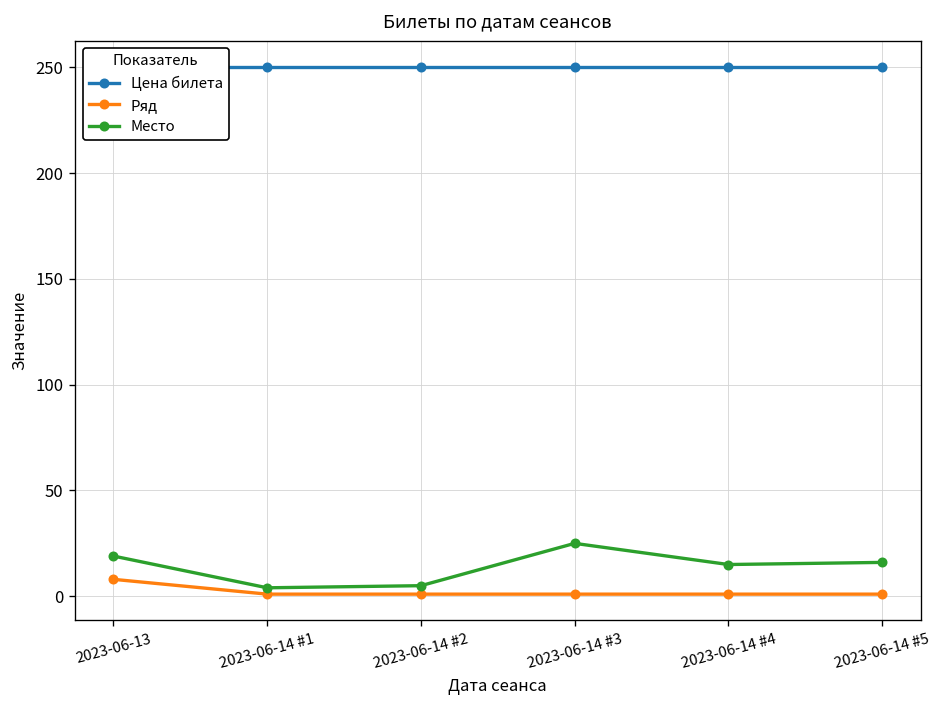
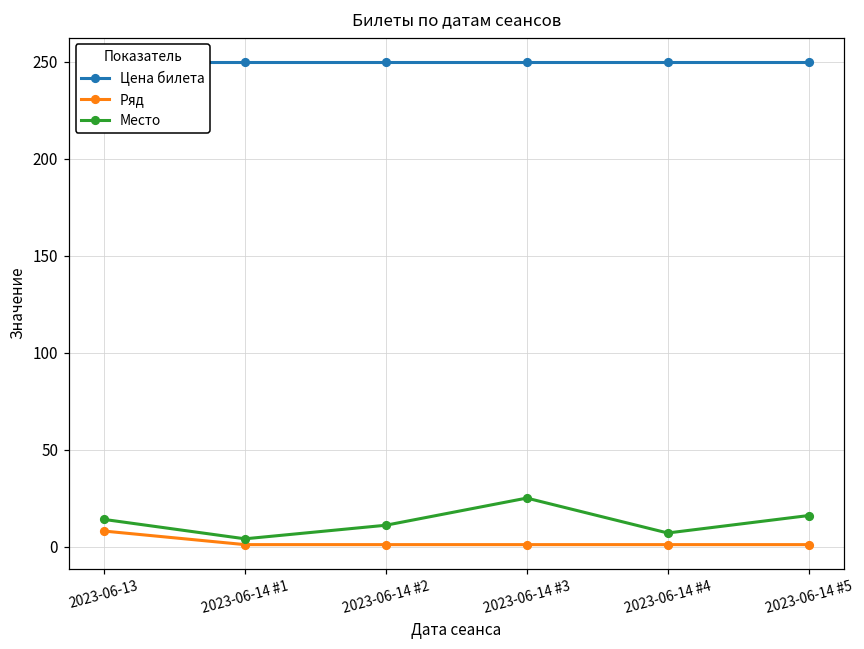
  {
    "Цена билета": {
      "2023-06-14 #1": 250,
      "2023-06-14 #2": 250,
      "2023-06-14 #3": 250,
      "2023-06-14 #4": 250,
      "2023-06-14 #5": 250
    },
    "Ряд": {
      "2023-06-13": 8,
      "2023-06-14 #1": 1,
      "2023-06-14 #2": 1,
      "2023-06-14 #3": 1,
      "2023-06-14 #4": 1,
      "2023-06-14 #5": 1
    },
    "Место": {
-     "2023-06-13": 19,
+     "2023-06-13": 14,
      "2023-06-14 #1": 4,
-     "2023-06-14 #2": 5,
+     "2023-06-14 #2": 11,
      "2023-06-14 #3": 25,
-     "2023-06-14 #4": 15,
+     "2023-06-14 #4": 7,
      "2023-06-14 #5": 16
    }
  }
